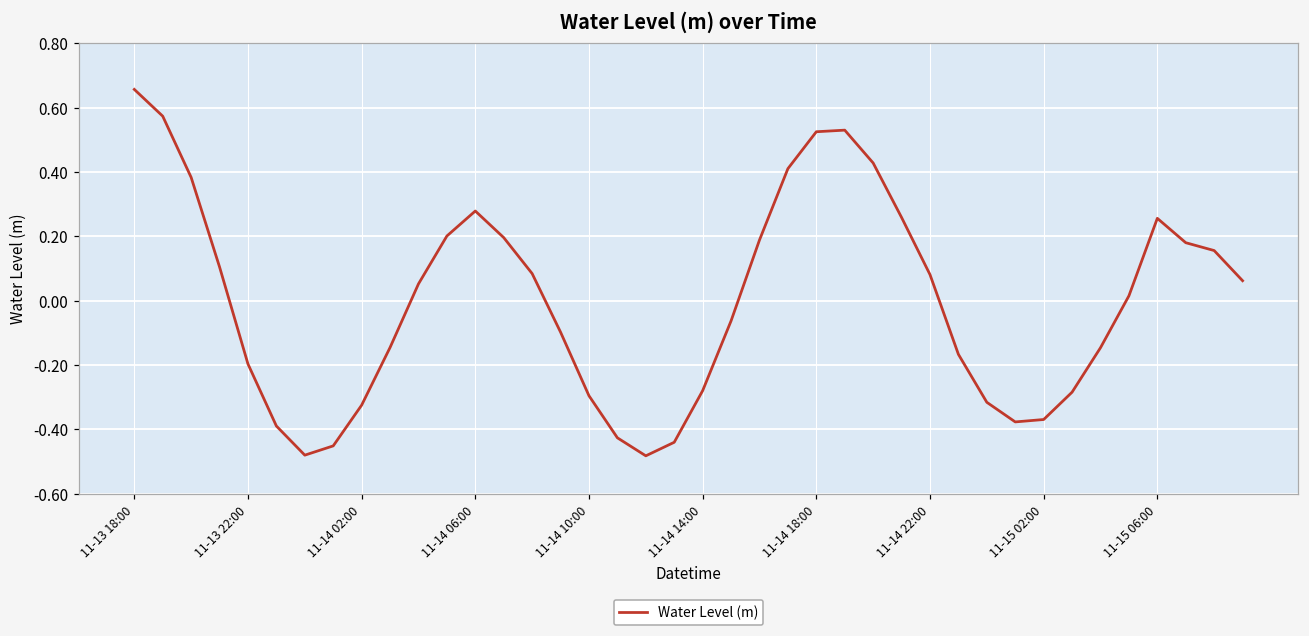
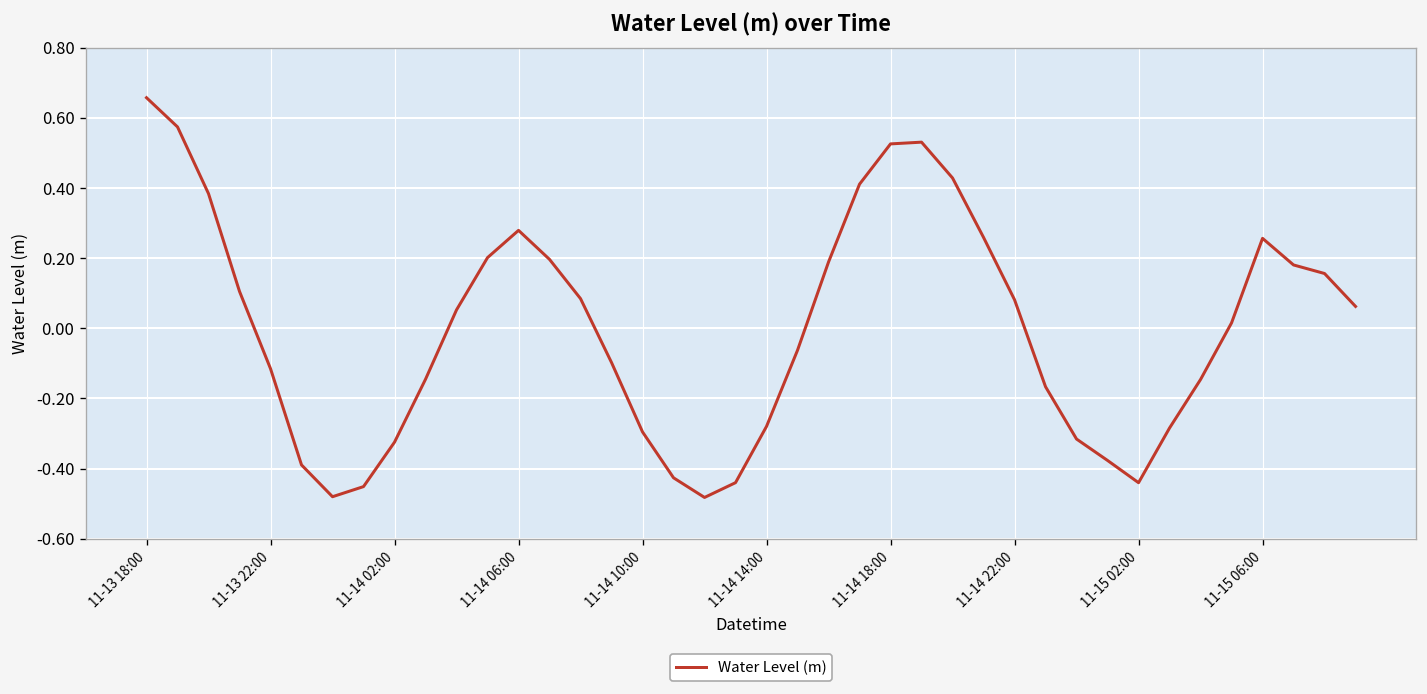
  {
    "11-13 18:00": 0.66,
-   "11-13 22:00": -0.20,
+   "11-13 22:00": -0.12,
    "11-14 02:00": -0.32,
    "11-14 06:00": 0.28,
    "11-14 10:00": -0.30,
    "11-14 14:00": -0.28,
    "11-14 18:00": 0.53,
    "11-14 22:00": 0.08,
-   "11-15 02:00": -0.37,
+   "11-15 02:00": -0.44,
    "11-15 06:00": 0.26
  }
